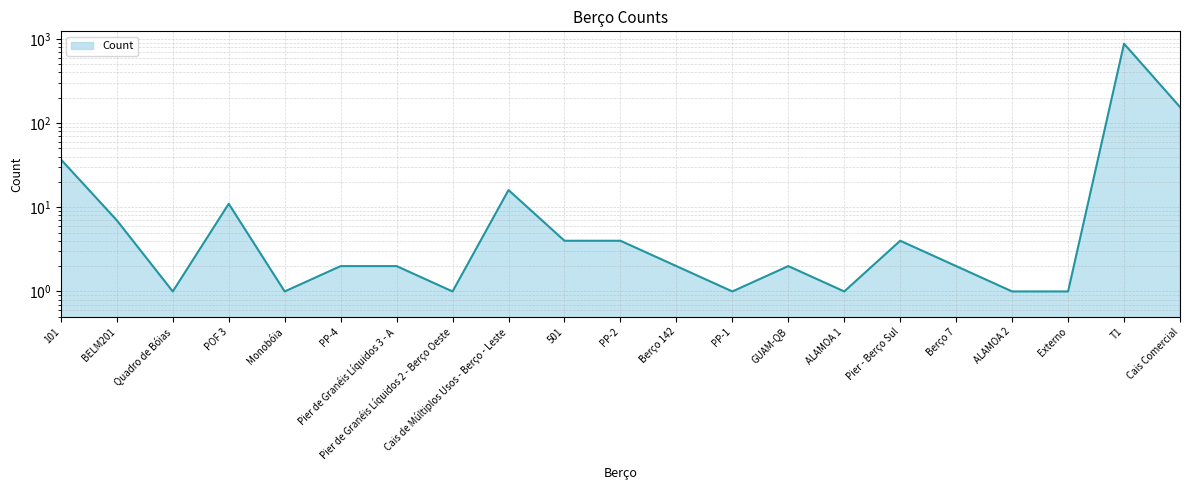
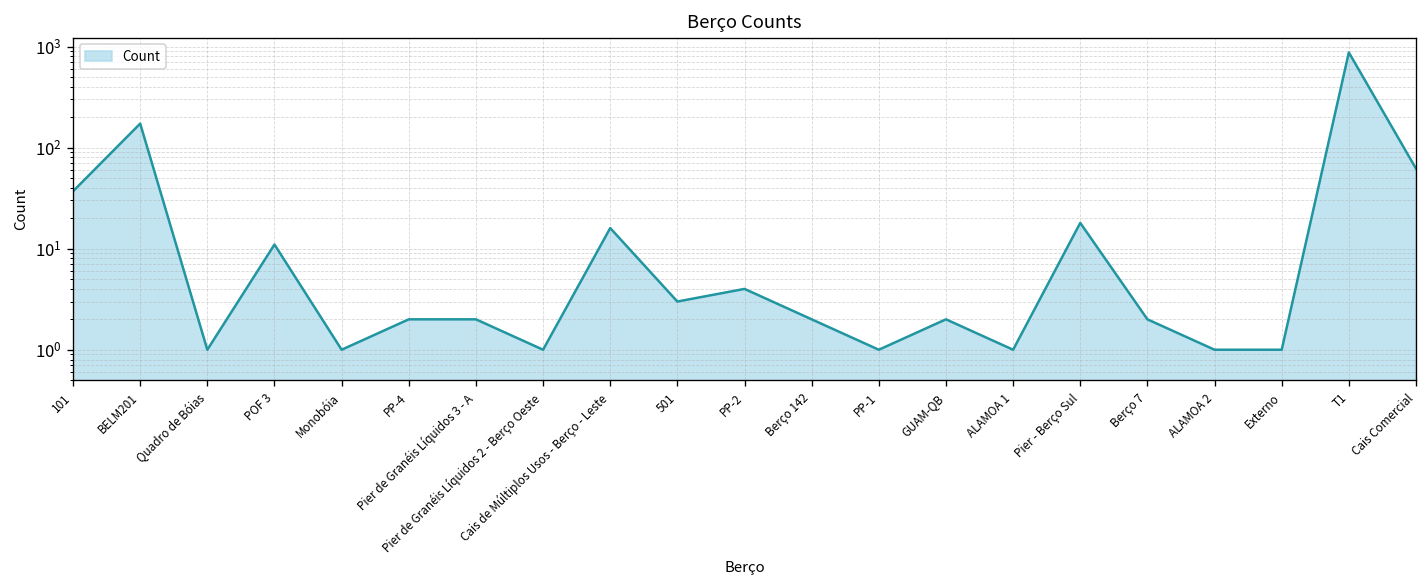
  {
    "101": 40,
-   "BELM201": 7,
+   "BELM201": 170,
    "Quadro de Bóias": 1,
    "POF 3": 11,
    "Monobóia": 1,
    "PP-4": 2,
    "Pier de Granéis Líquidos 3 - A": 2,
    "Pier de Granéis Líquidos 2 - Berço Oeste": 1,
    "Cais de Múltiplos Usos - Berço - Leste": 16,
-   "501": 4,
+   "501": 3,
    "PP-2": 4,
    "Berço 142": 2,
    "PP-1": 1,
    "GUAM-QB": 2,
    "ALAMOA 1": 1,
-   "Pier - Berço Sul": 4,
+   "Pier - Berço Sul": 18,
    "Berço 7": 2,
    "ALAMOA 2": 1,
    "Externo": 1,
    "T1": 900,
-   "Cais Comercial": 160
+   "Cais Comercial": 60
  }
